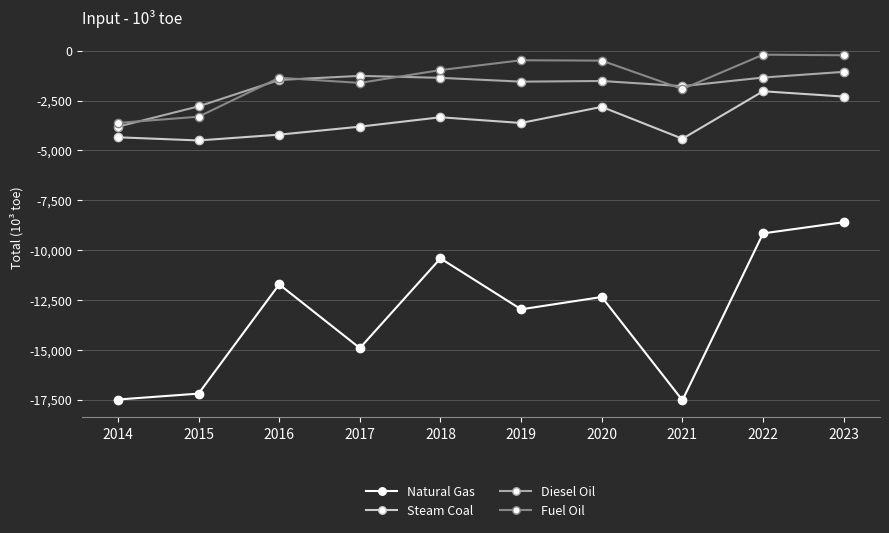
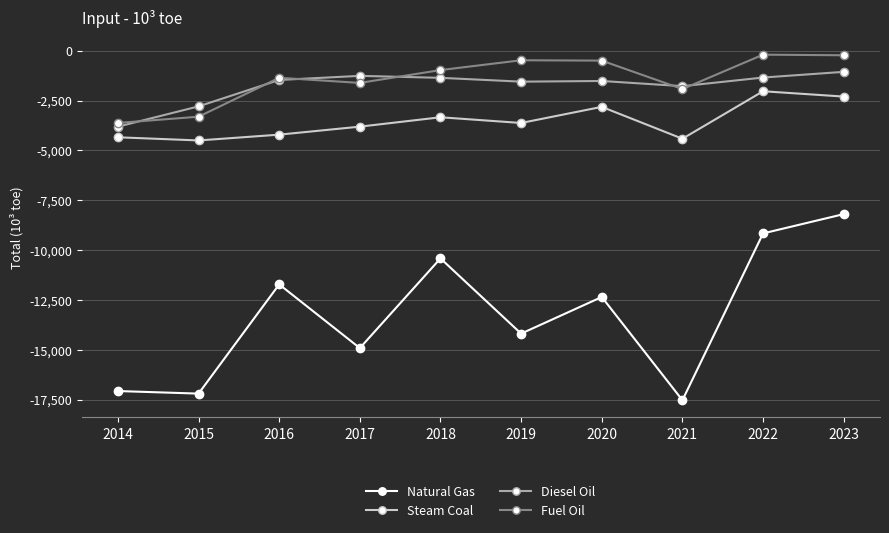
  {
    "Natural Gas": {
-     "2014": "-17,500",
+     "2014": "-17,100",
      "2015": "-17,200",
      "2016": "-11,700",
      "2017": "-14,900",
      "2018": "-10,400",
-     "2019": "-13,000",
+     "2019": "-14,200",
      "2020": "-12,400",
      "2021": "-17,500",
      "2022": "-9,200",
-     "2023": "-8,600"
+     "2023": "-8,200"
    }
  }
